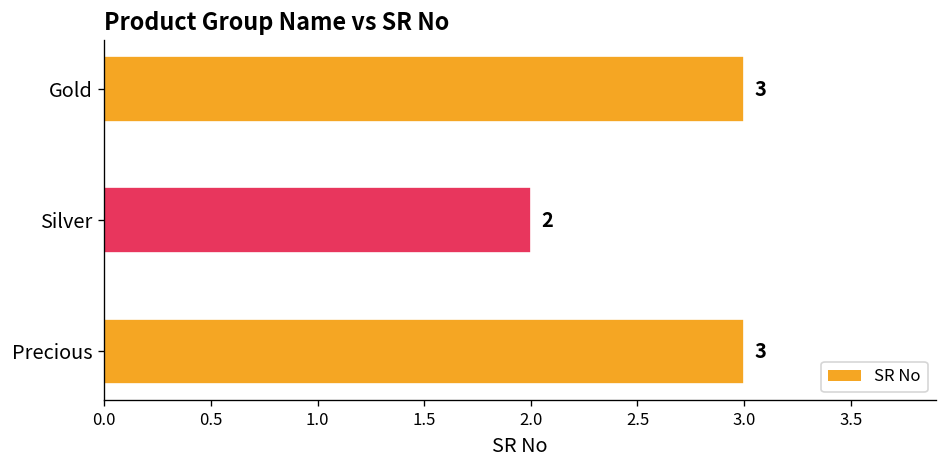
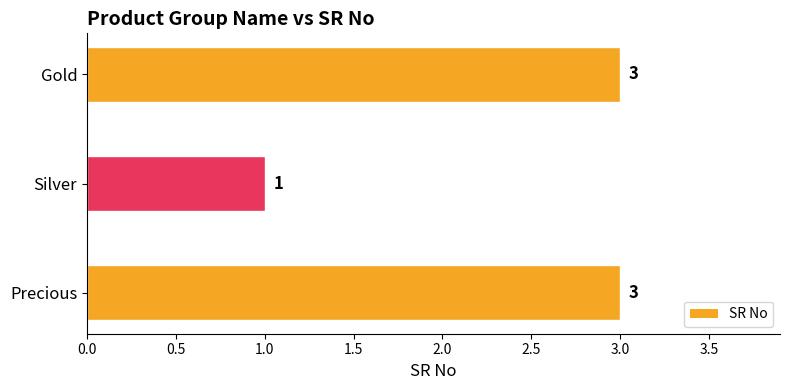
  {
    "Gold": 3,
-   "Silver": 2,
+   "Silver": 1,
    "Precious": 3
  }
